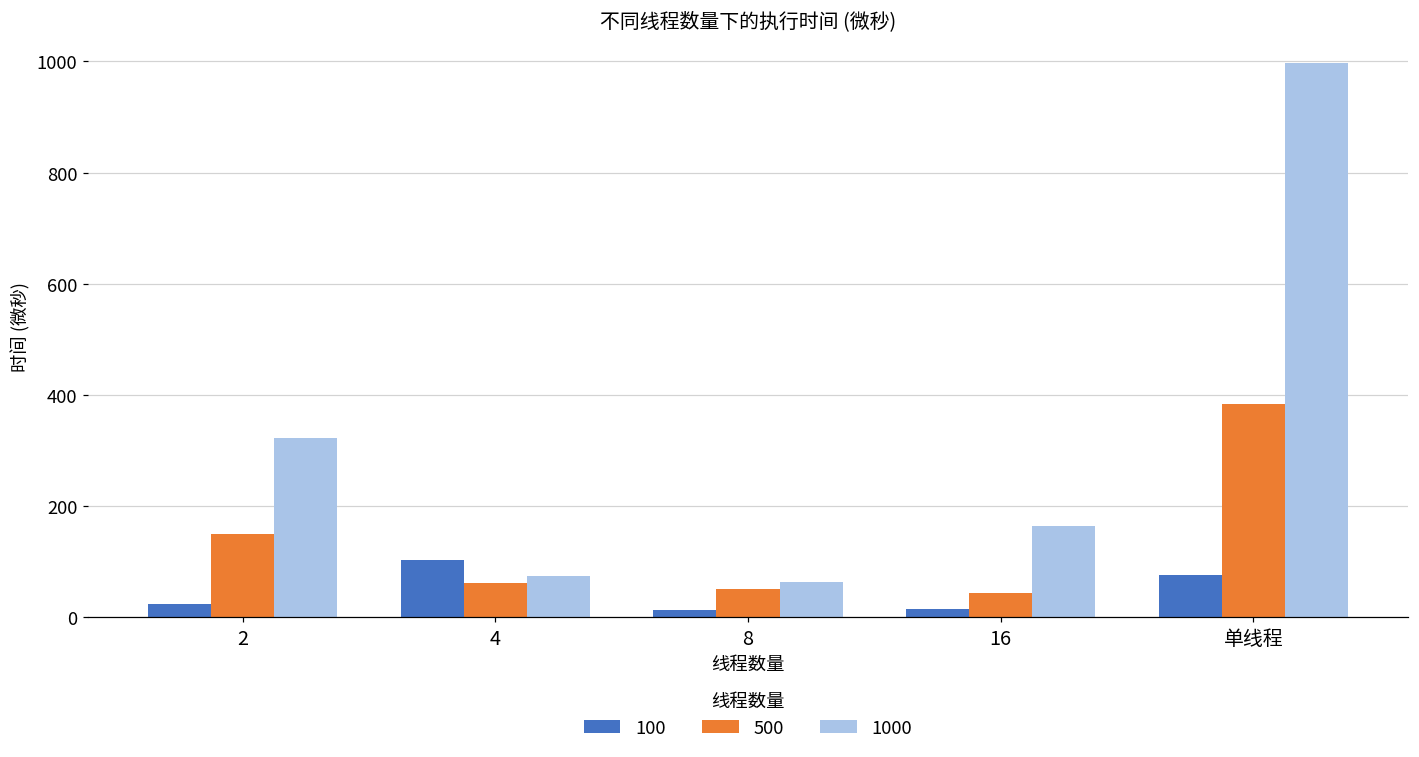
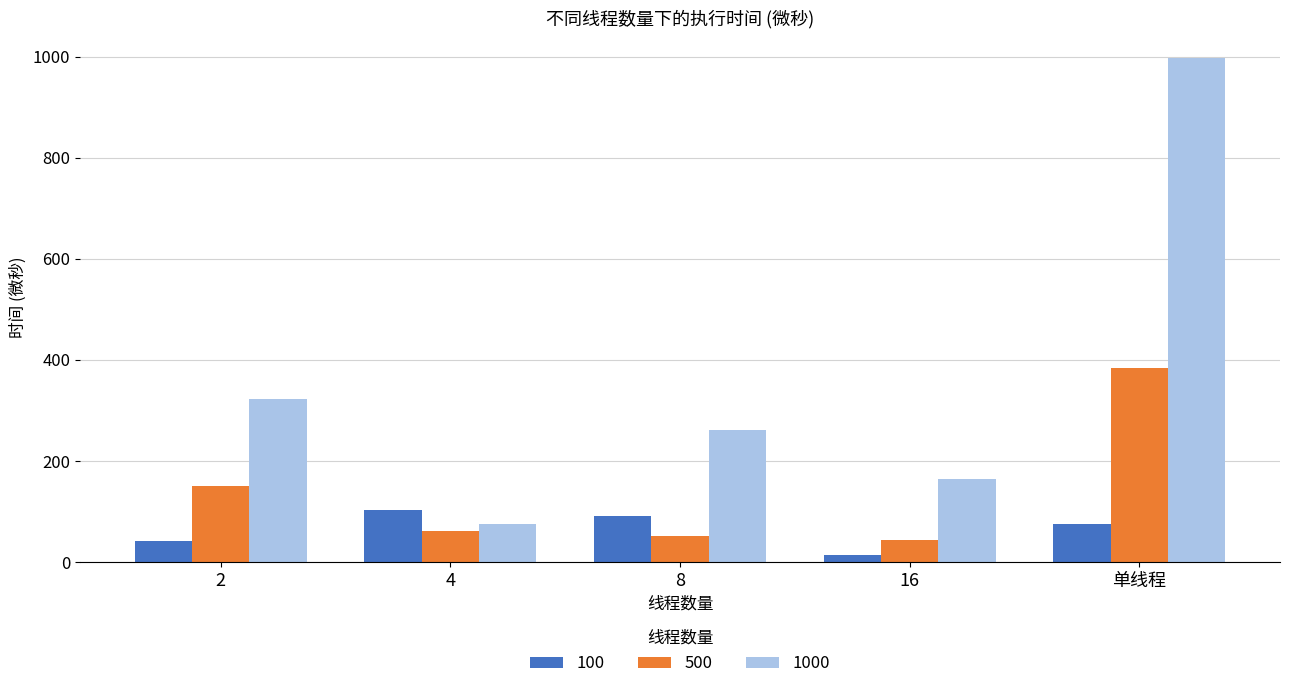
  {
    "100": {
-     "2": 20,
+     "2": 40,
      "4": 100,
-     "8": 10,
+     "8": 90,
      "16": 20,
      "单线程": 80
    },
    "500": {
      "2": 150,
      "4": 60,
      "8": 50,
      "16": 40,
      "单线程": 380
    },
    "1000": {
      "2": 320,
      "4": 80,
-     "8": 60,
+     "8": 260,
      "16": 170,
      "单线程": 1000
    }
  }
